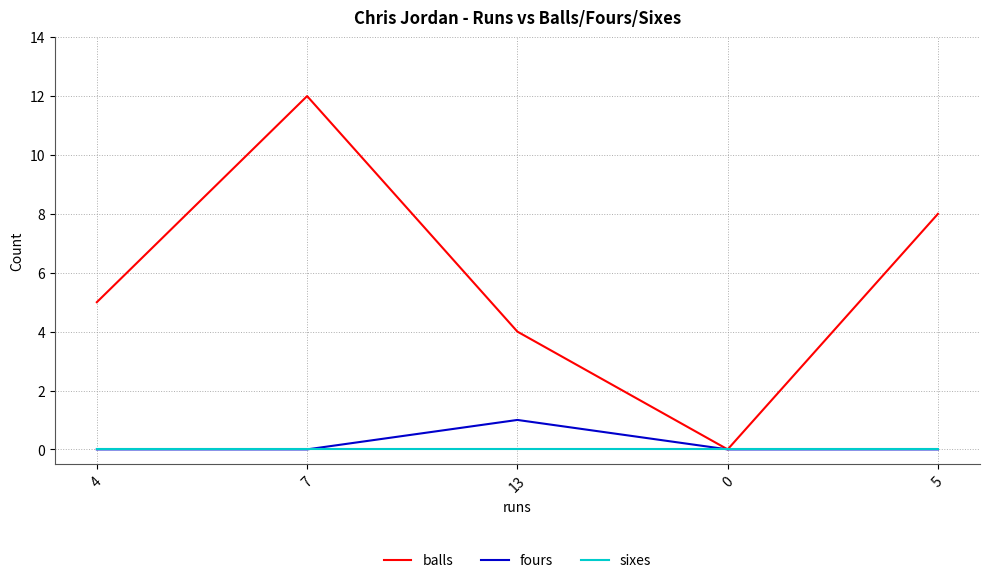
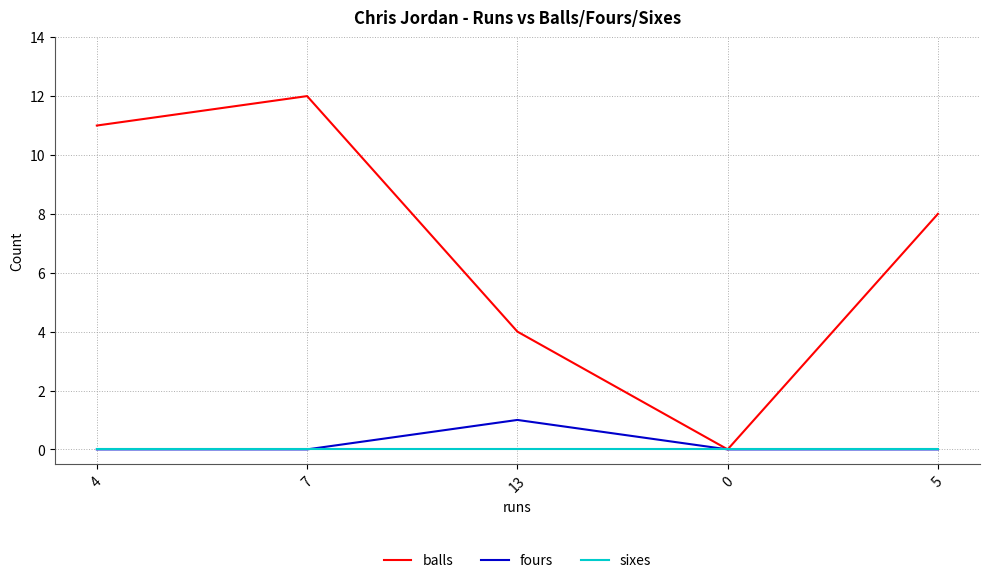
  {
    "balls": {
-     "4": 5,
+     "4": 11,
      "7": 12,
      "13": 4,
      "5": 8
    },
    "fours": {
      "13": 1
    },
    "sixes": {
      "13": 0
    }
  }
